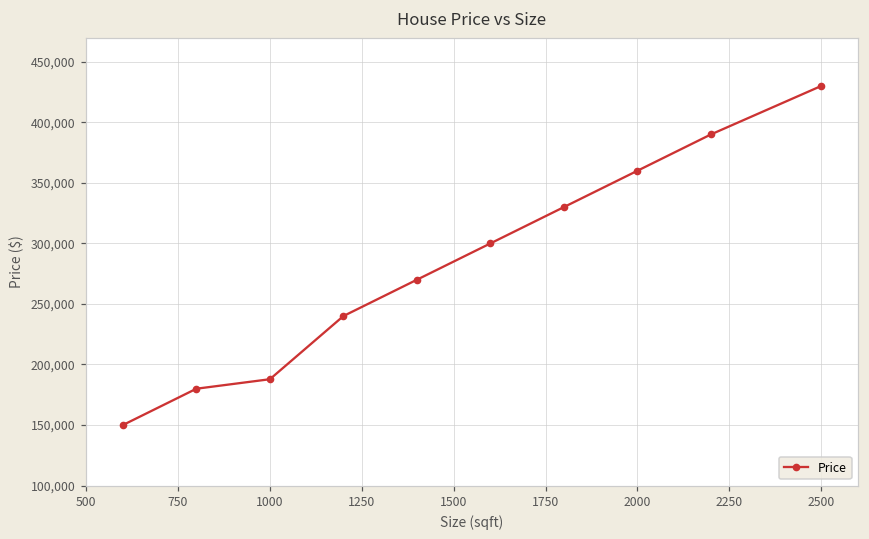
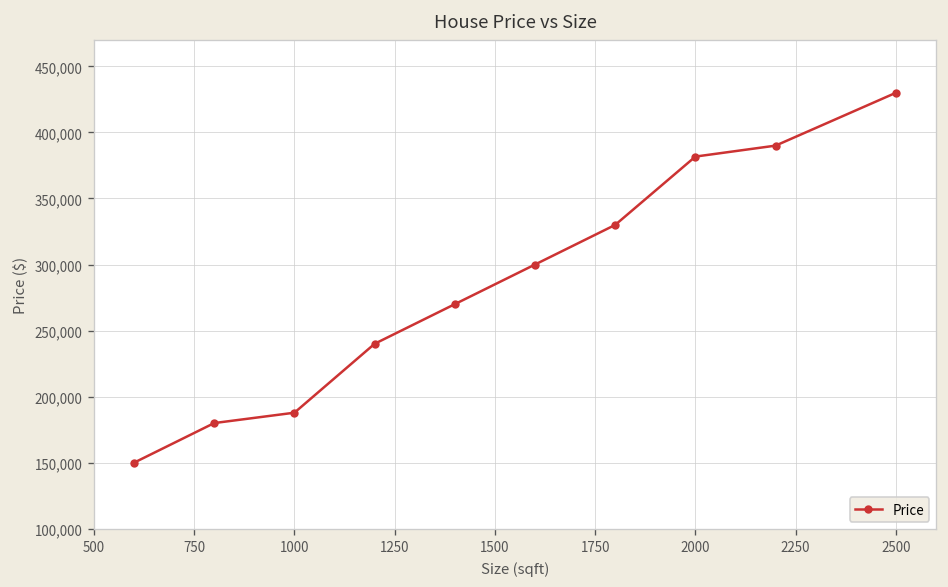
  {
    "1000": "188,000",
-   "2000": "360,000",
+   "2000": "382,000",
    "2500": "430,000"
  }
